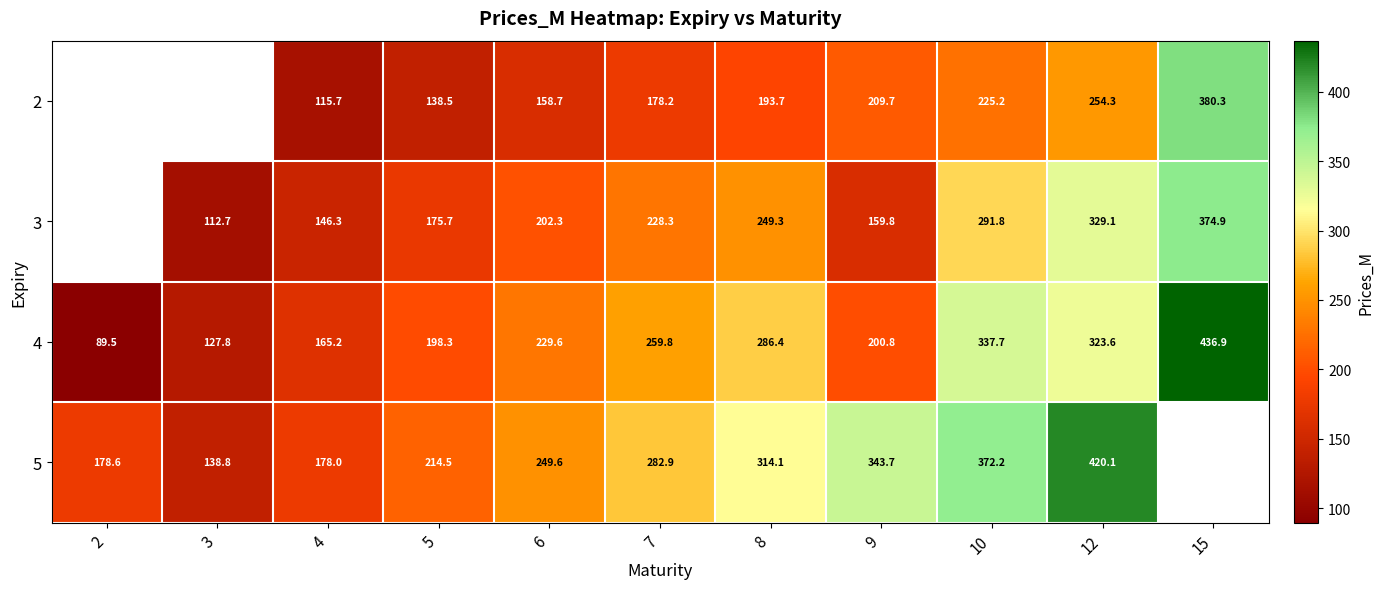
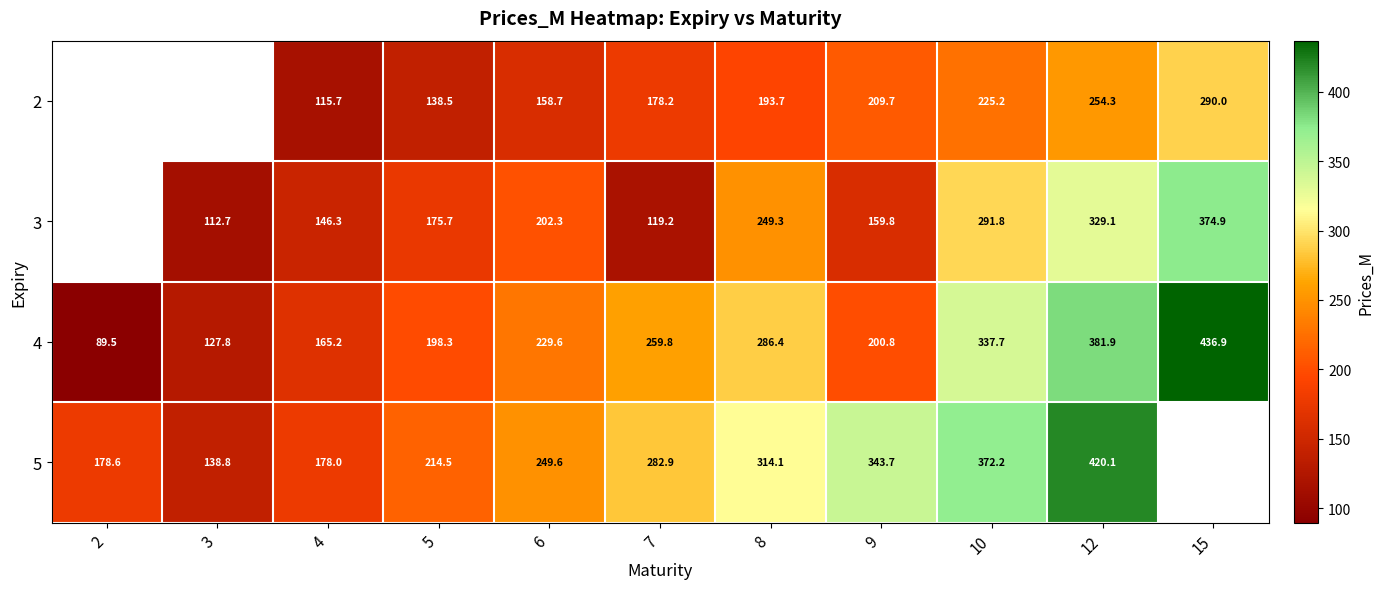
  {
    "2": {
      "4": 115.7,
      "5": 138.5,
      "6": 158.7,
      "7": 178.2,
      "8": 193.7,
      "9": 209.7,
      "10": 225.2,
      "12": 254.3,
-     "15": 380.3
+     "15": 290.0
    },
    "3": {
      "3": 112.7,
      "4": 146.3,
      "5": 175.7,
      "6": 202.3,
-     "7": 228.3,
+     "7": 119.2,
      "8": 249.3,
      "9": 159.8,
      "10": 291.8,
      "12": 329.1,
      "15": 374.9
    },
    "4": {
      "2": 89.5,
      "3": 127.8,
      "4": 165.2,
      "5": 198.3,
      "6": 229.6,
      "7": 259.8,
      "8": 286.4,
      "9": 200.8,
      "10": 337.7,
-     "12": 323.6,
+     "12": 381.9,
      "15": 436.9
    },
    "5": {
      "2": 178.6,
      "3": 138.8,
      "4": 178.0,
      "5": 214.5,
      "6": 249.6,
      "7": 282.9,
      "8": 314.1,
      "9": 343.7,
      "10": 372.2,
      "12": 420.1
    }
  }
